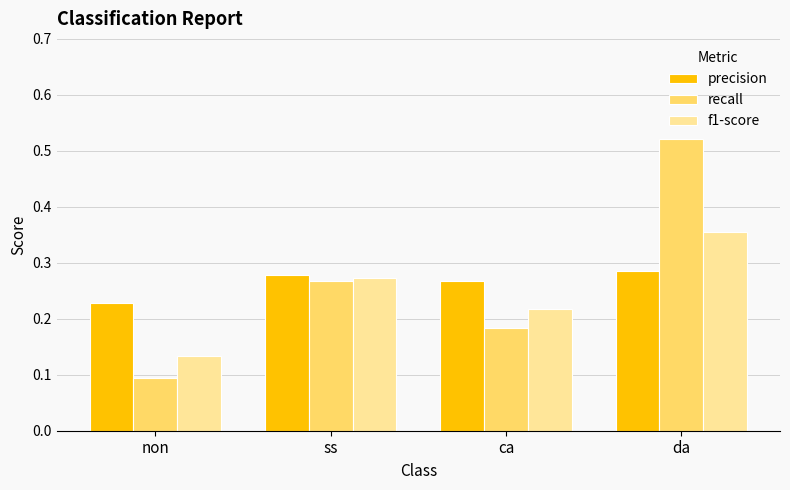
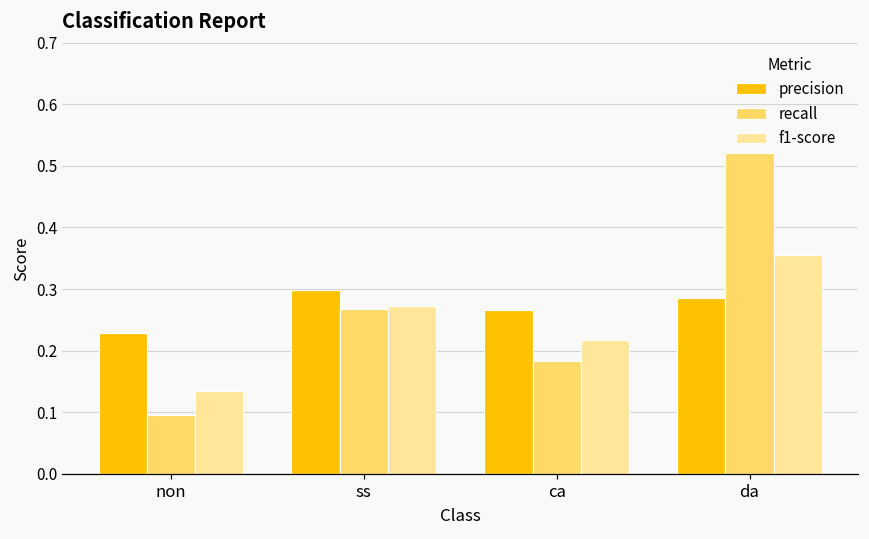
  {
    "precision": {
      "non": 0.23,
-     "ss": 0.28,
+     "ss": 0.30,
      "ca": 0.27,
      "da": 0.29
    }
  }
